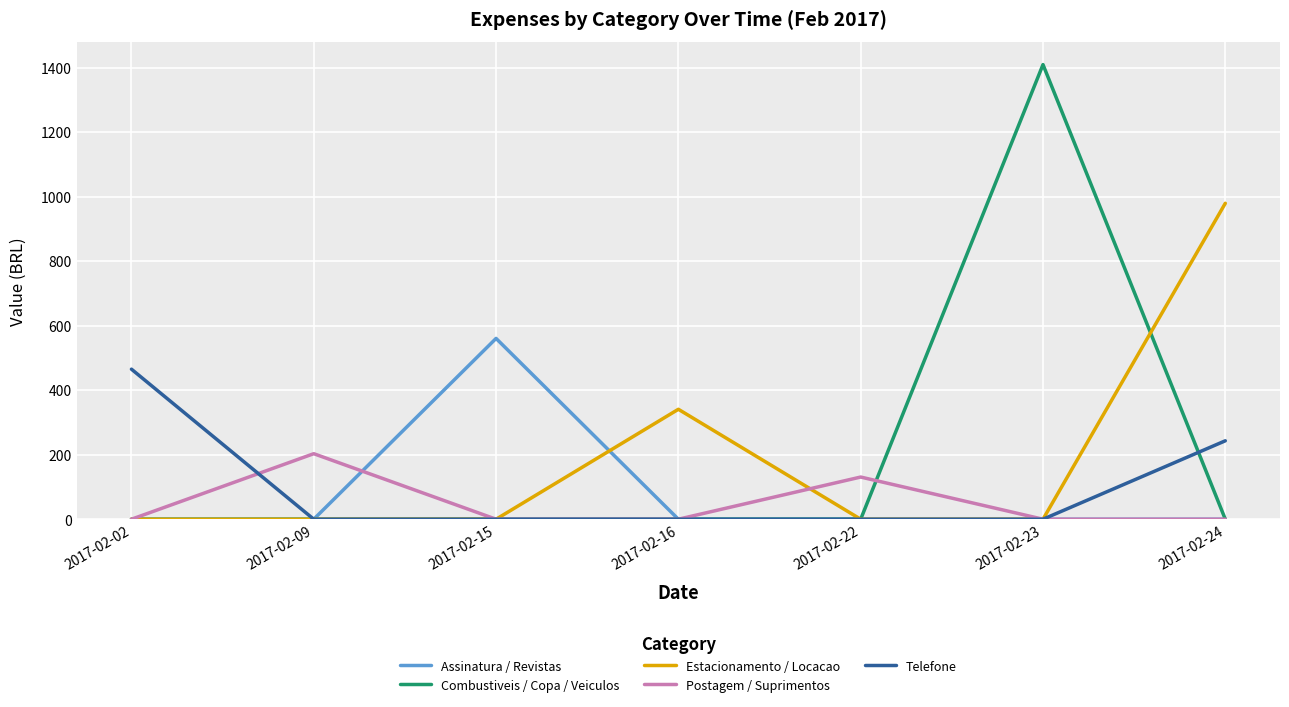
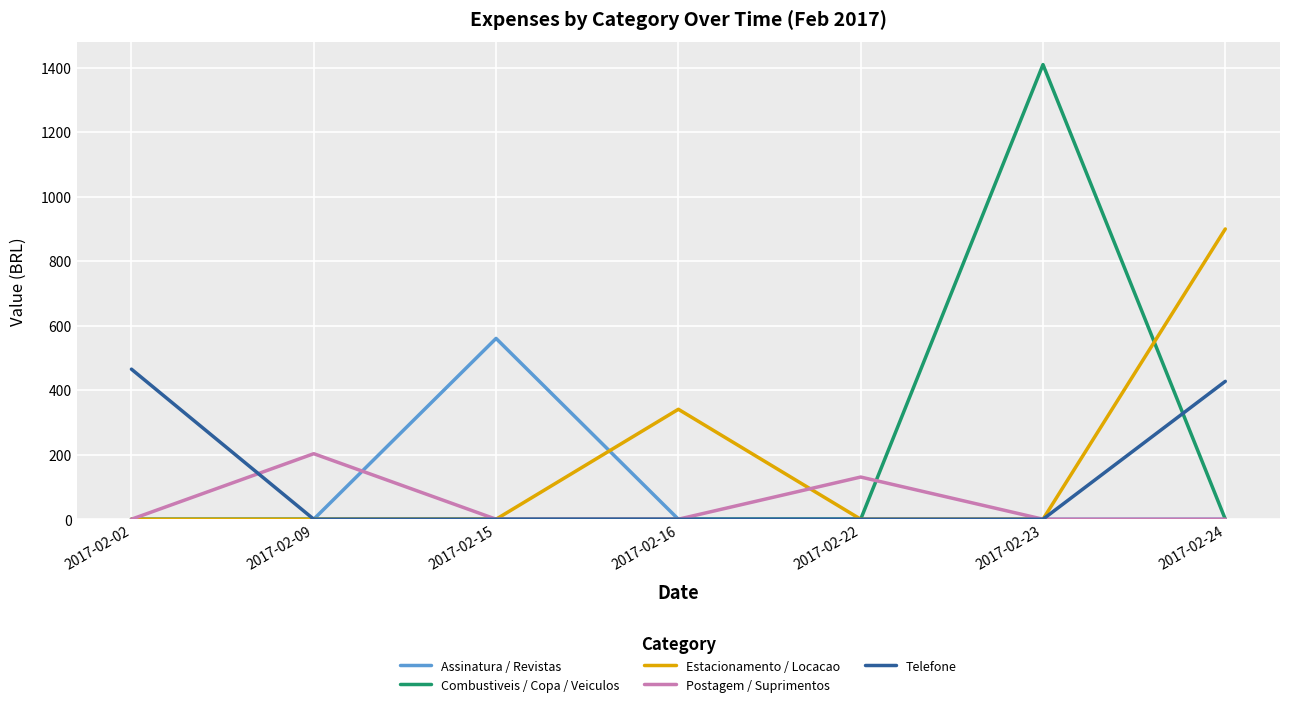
  {
    "Assinatura / Revistas": {
      "2017-02-15": 560
    },
    "Combustiveis / Copa / Veiculos": {
      "2017-02-23": 1410
    },
    "Estacionamento / Locacao": {
      "2017-02-16": 340,
-     "2017-02-24": 980
+     "2017-02-24": 900
    },
    "Postagem / Suprimentos": {
      "2017-02-09": 200,
      "2017-02-22": 130
    },
    "Telefone": {
      "2017-02-02": 470,
-     "2017-02-24": 240
+     "2017-02-24": 430
    }
  }
